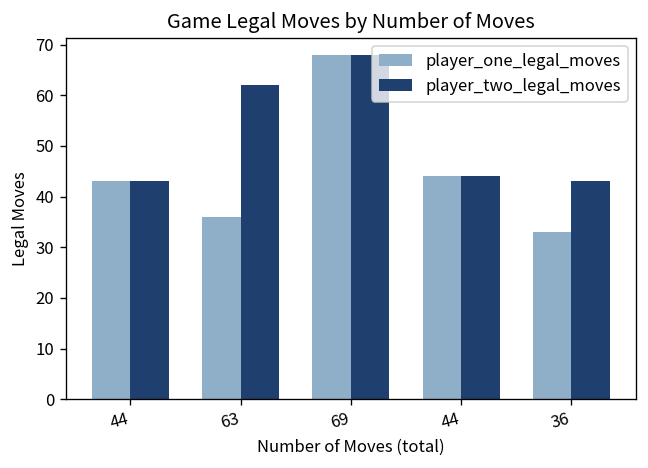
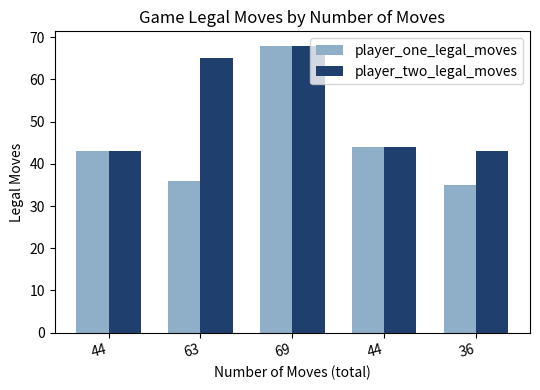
  {
    "player_one_legal_moves": {
      "63": 36,
      "69": 68,
-     "36": 33
+     "36": 35
    },
    "player_two_legal_moves": {
-     "63": 62,
+     "63": 65,
      "69": 68,
      "36": 43
    }
  }
